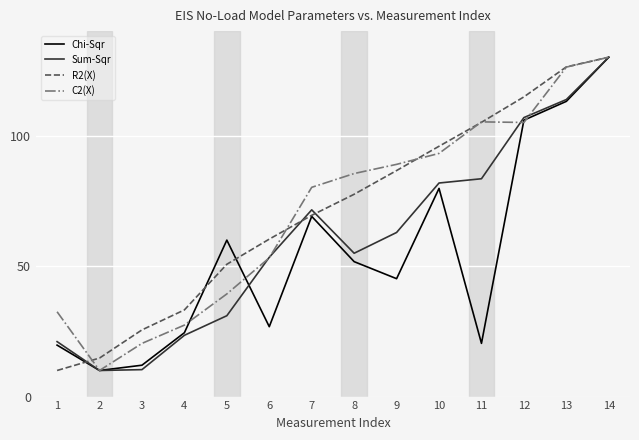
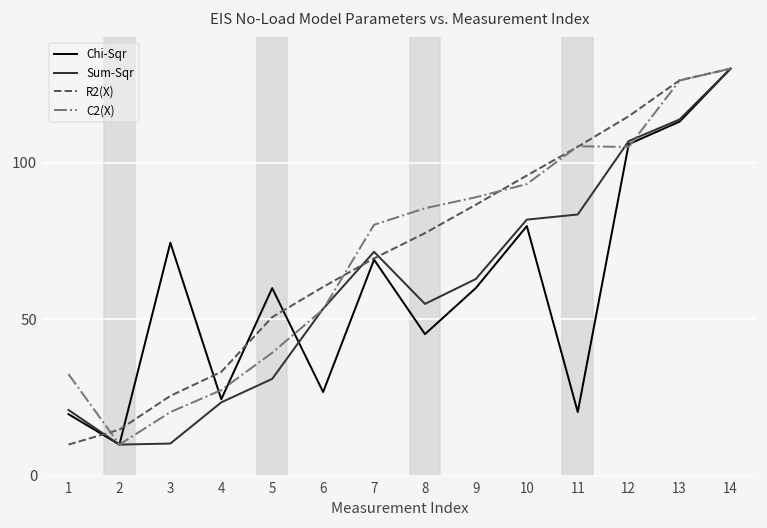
  {
    "Chi-Sqr": {
      "1": 20,
-     "3": 12,
+     "3": 74,
      "4": 24,
      "5": 60,
      "6": 27,
-     "8": 52,
-     "9": 45,
+     "8": 45,
+     "9": 60,
      "10": 80,
      "11": 20
    }
  }
